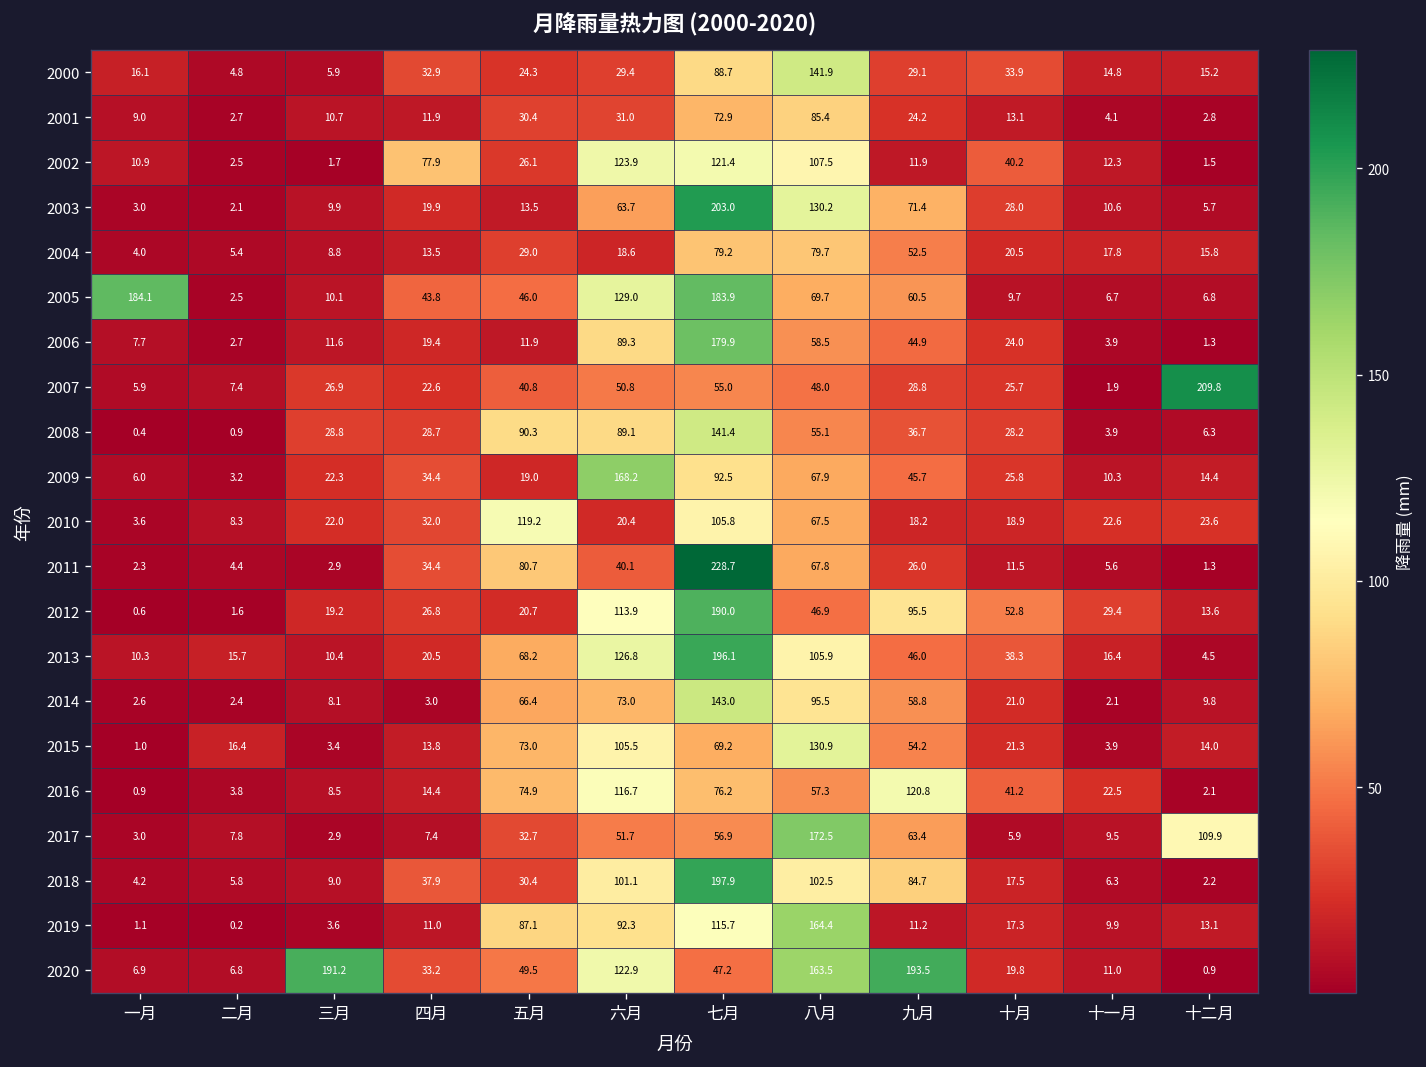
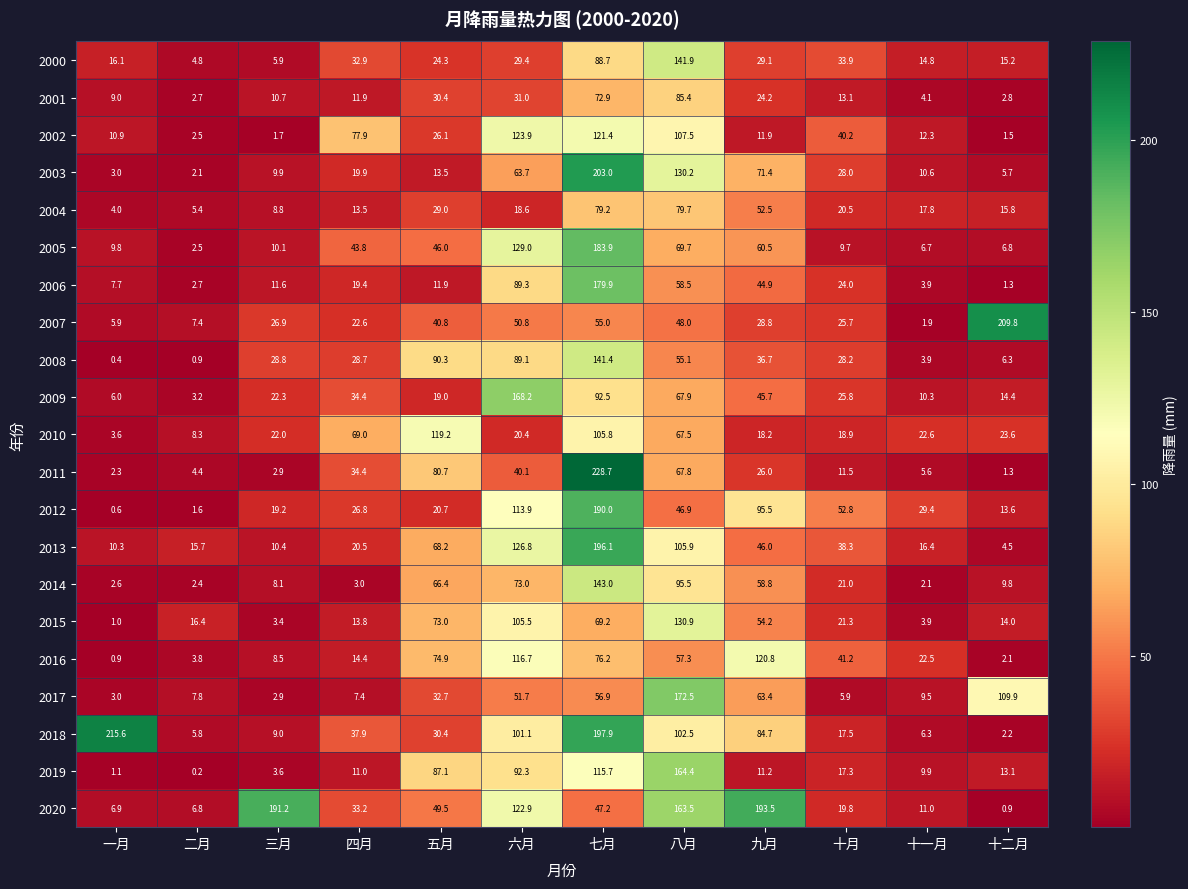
  {
    "2005": {
-     "一月": 184.1,
+     "一月": 9.8,
      "二月": 2.5,
      "三月": 10.1,
      "四月": 43.8,
      "五月": 46.0,
      "六月": 129.0,
      "七月": 183.9,
      "八月": 69.7,
      "九月": 60.5,
      "十月": 9.7,
      "十一月": 6.7,
      "十二月": 6.8
    },
    "2010": {
      "一月": 3.6,
      "二月": 8.3,
      "三月": 22.0,
-     "四月": 32.0,
+     "四月": 69.0,
      "五月": 119.2,
      "六月": 20.4,
      "七月": 105.8,
      "八月": 67.5,
      "九月": 18.2,
      "十月": 18.9,
      "十一月": 22.6,
      "十二月": 23.6
    },
    "2018": {
-     "一月": 4.2,
+     "一月": 215.6,
      "二月": 5.8,
      "三月": 9.0,
      "四月": 37.9,
      "五月": 30.4,
      "六月": 101.1,
      "七月": 197.9,
      "八月": 102.5,
      "九月": 84.7,
      "十月": 17.5,
      "十一月": 6.3,
      "十二月": 2.2
    }
  }
